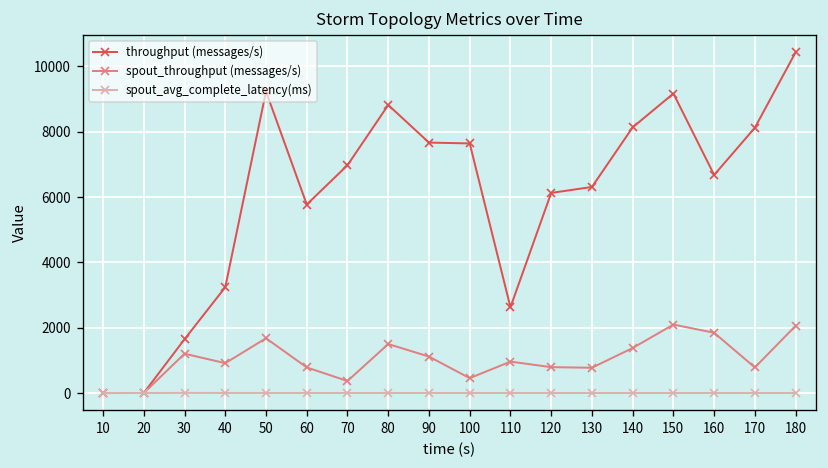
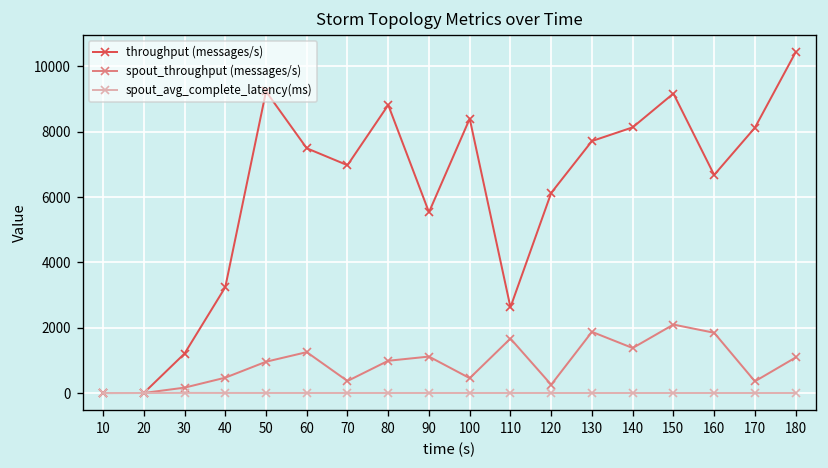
  {
    "throughput (messages/s)": {
-     "30": 1600,
+     "30": 1200,
      "40": 3200,
-     "60": 5800,
+     "60": 7500,
      "70": 7000,
      "80": 8800,
-     "90": 7700,
-     "100": 7600,
+     "90": 5500,
+     "100": 8400,
      "110": 2600,
      "120": 6100,
-     "130": 6300,
+     "130": 7700,
      "140": 8100,
      "150": 9200,
      "160": 6700,
      "170": 8100,
      "180": 10400
    },
    "spout_throughput (messages/s)": {
-     "30": 1200,
-     "40": 900,
-     "50": 1700,
-     "60": 800,
+     "30": 200,
+     "40": 500,
+     "50": 1000,
+     "60": 1300,
      "70": 400,
-     "80": 1500,
+     "80": 1000,
      "90": 1100,
      "100": 500,
-     "110": 1000,
-     "120": 800,
-     "130": 800,
+     "110": 1700,
+     "120": 300,
+     "130": 1900,
      "140": 1400,
      "150": 2100,
      "160": 1800,
-     "170": 800,
-     "180": 2100
+     "170": 400,
+     "180": 1100
    },
    "spout_avg_complete_latency(ms)": {
      "30": 0,
      "40": 0,
      "50": 0,
      "60": 0,
      "70": 0,
      "80": 0,
      "90": 0,
      "100": 0,
      "110": 0,
      "120": 0,
      "130": 0,
      "140": 0,
      "150": 0,
      "160": 0,
      "170": 0,
      "180": 0
    }
  }
